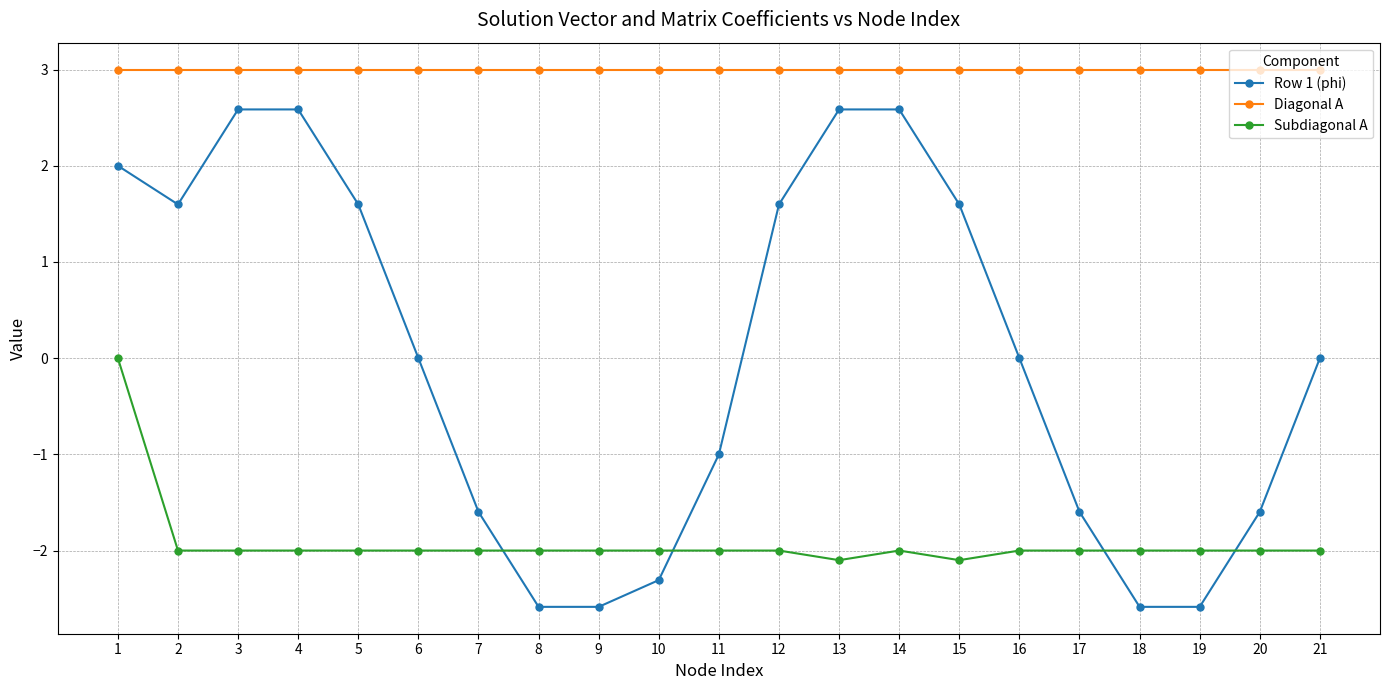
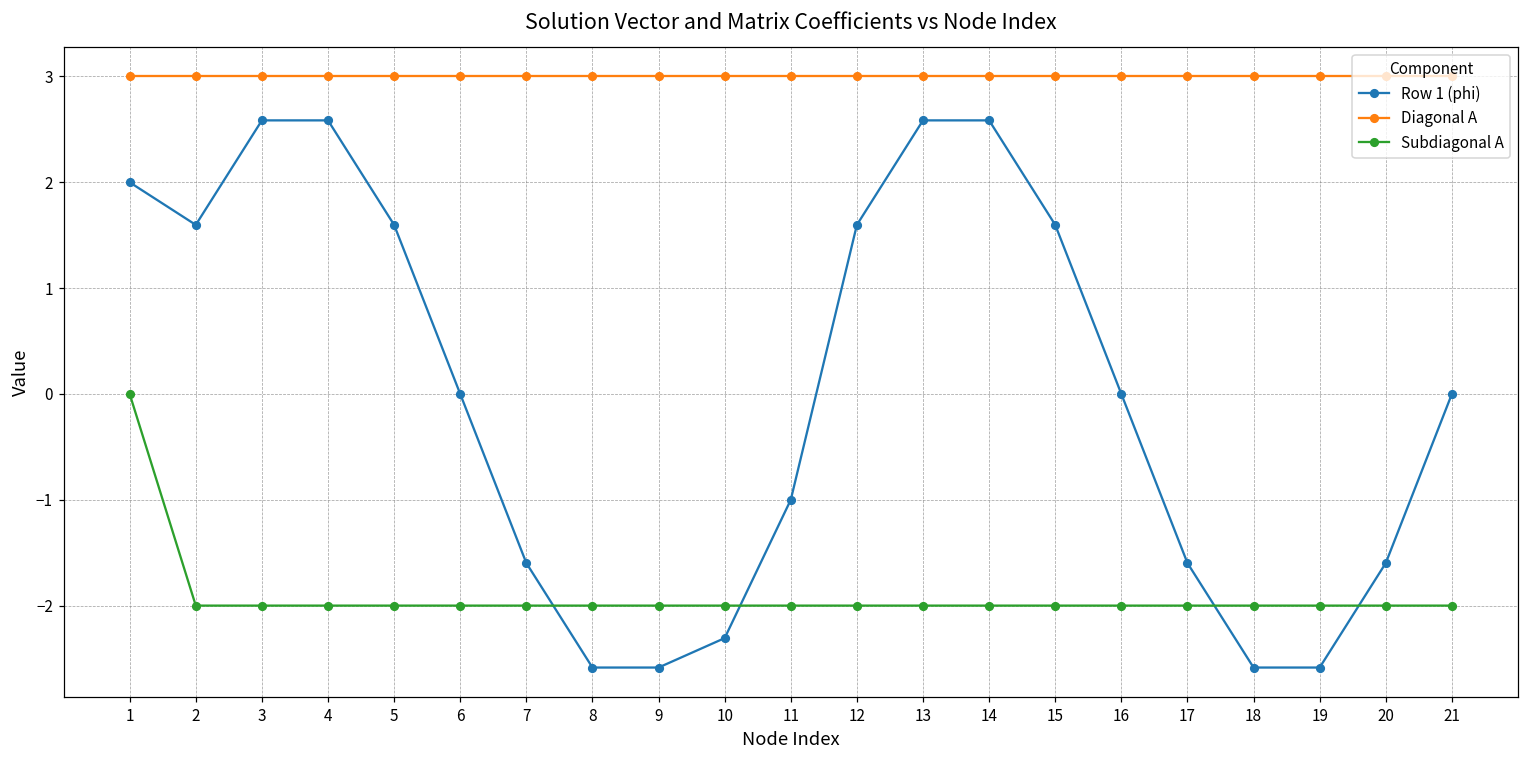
  {
    "Row 1 (phi)": {
      "1": 2.0,
      "2": 1.6,
      "3": 2.6,
      "4": 2.6,
      "5": 1.6,
      "6": 0.0,
      "7": -1.6,
      "8": -2.6,
      "9": -2.6,
      "10": -2.3,
      "11": -1.0,
      "12": 1.6,
      "13": 2.6,
      "14": 2.6,
      "15": 1.6,
      "16": 0.0,
      "17": -1.6,
      "18": -2.6,
      "19": -2.6,
      "20": -1.6,
      "21": 0.0
    },
    "Diagonal A": {
      "1": 3.0,
      "2": 3.0,
      "3": 3.0,
      "4": 3.0,
      "5": 3.0,
      "6": 3.0,
      "7": 3.0,
      "8": 3.0,
      "9": 3.0,
      "10": 3.0,
      "11": 3.0,
      "12": 3.0,
      "13": 3.0,
      "14": 3.0,
      "15": 3.0,
      "16": 3.0,
      "17": 3.0,
      "18": 3.0,
      "19": 3.0
    },
    "Subdiagonal A": {
      "1": 0.0,
      "2": -2.0,
      "3": -2.0,
      "4": -2.0,
      "5": -2.0,
      "6": -2.0,
      "7": -2.0,
      "8": -2.0,
      "9": -2.0,
      "10": -2.0,
      "11": -2.0,
      "12": -2.0,
-     "13": -2.1,
+     "13": -2.0,
      "14": -2.0,
-     "15": -2.1,
+     "15": -2.0,
      "16": -2.0,
      "17": -2.0,
      "18": -2.0,
      "19": -2.0,
      "20": -2.0,
      "21": -2.0
    }
  }
